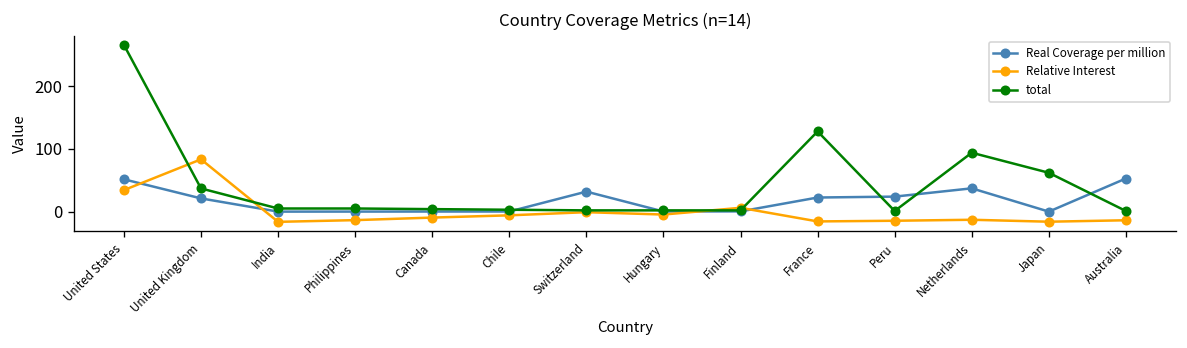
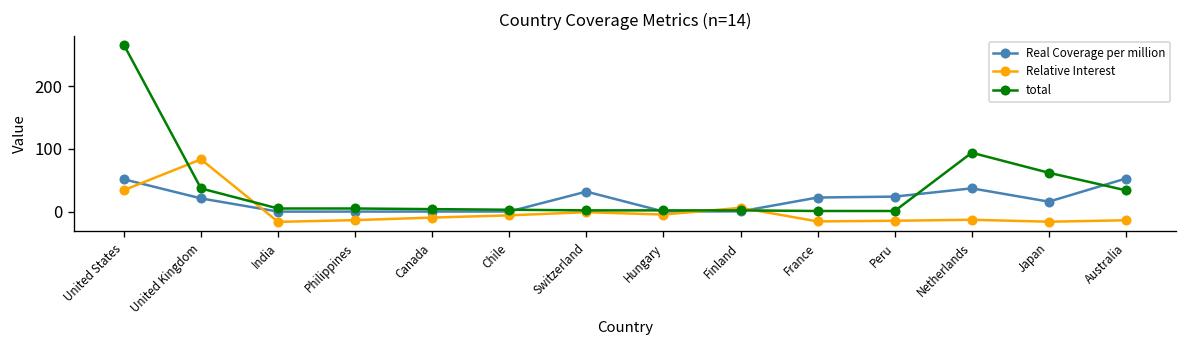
  {
    "Real Coverage per million": {
      "United States": 50,
      "United Kingdom": 20,
      "India": 0,
      "Philippines": 0,
      "Switzerland": 30,
      "France": 20,
      "Peru": 20,
      "Netherlands": 40,
-     "Japan": 0,
+     "Japan": 20,
      "Australia": 50
    },
    "Relative Interest": {
      "United States": 30,
      "United Kingdom": 80,
      "India": -20,
      "Philippines": -10,
      "Canada": -10,
      "Chile": -10,
      "France": -20,
      "Peru": -10,
      "Netherlands": -10,
      "Japan": -20,
      "Australia": -10
    },
    "total": {
      "United States": 270,
      "United Kingdom": 40,
      "India": 10,
      "Philippines": 10,
-     "France": 130,
+     "France": 0,
      "Peru": 0,
      "Netherlands": 90,
      "Japan": 60,
-     "Australia": 0
+     "Australia": 30
    }
  }
